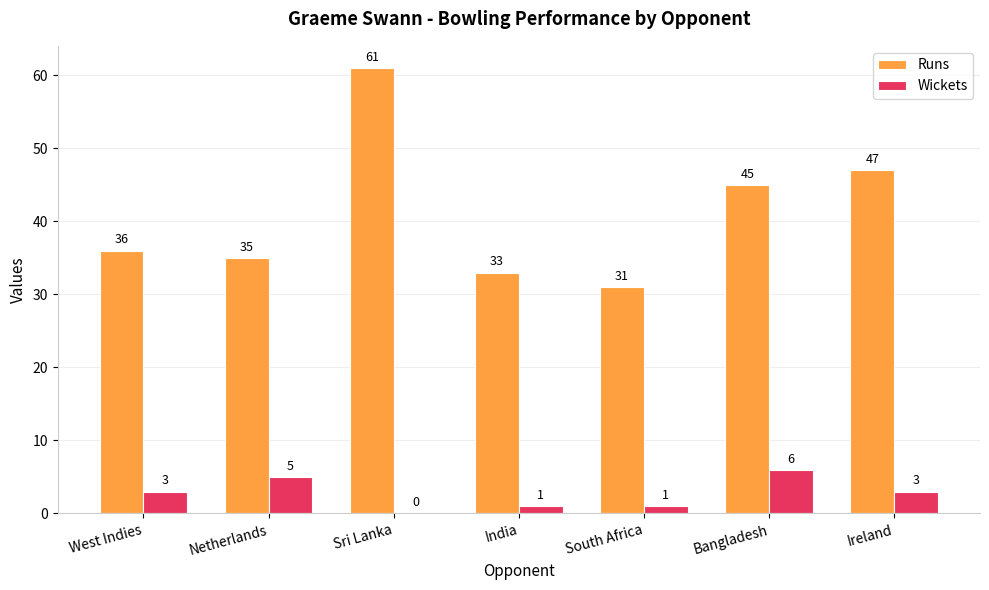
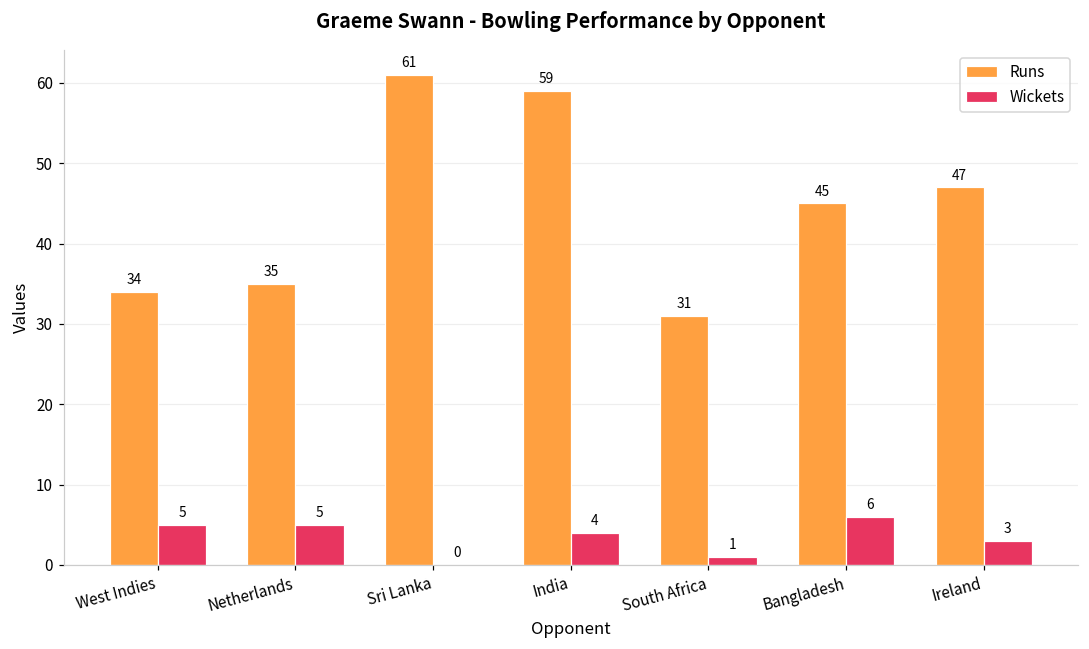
  {
    "Runs": {
-     "West Indies": 36,
+     "West Indies": 34,
      "Netherlands": 35,
      "Sri Lanka": 61,
-     "India": 33,
+     "India": 59,
      "South Africa": 31,
      "Bangladesh": 45,
      "Ireland": 47
    },
    "Wickets": {
-     "West Indies": 3,
+     "West Indies": 5,
      "Netherlands": 5,
      "Sri Lanka": 0,
-     "India": 1,
+     "India": 4,
      "South Africa": 1,
      "Bangladesh": 6,
      "Ireland": 3
    }
  }
